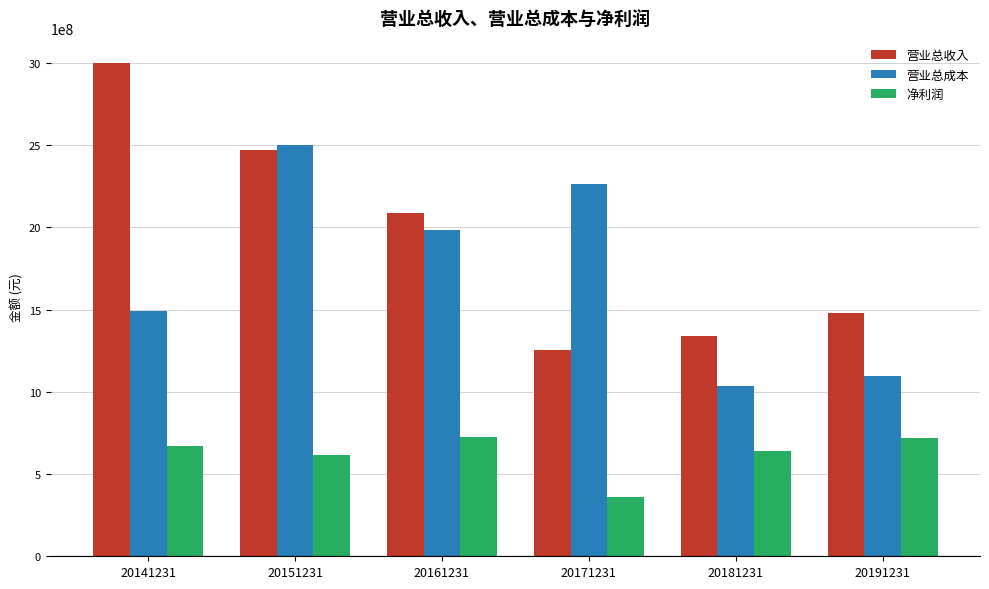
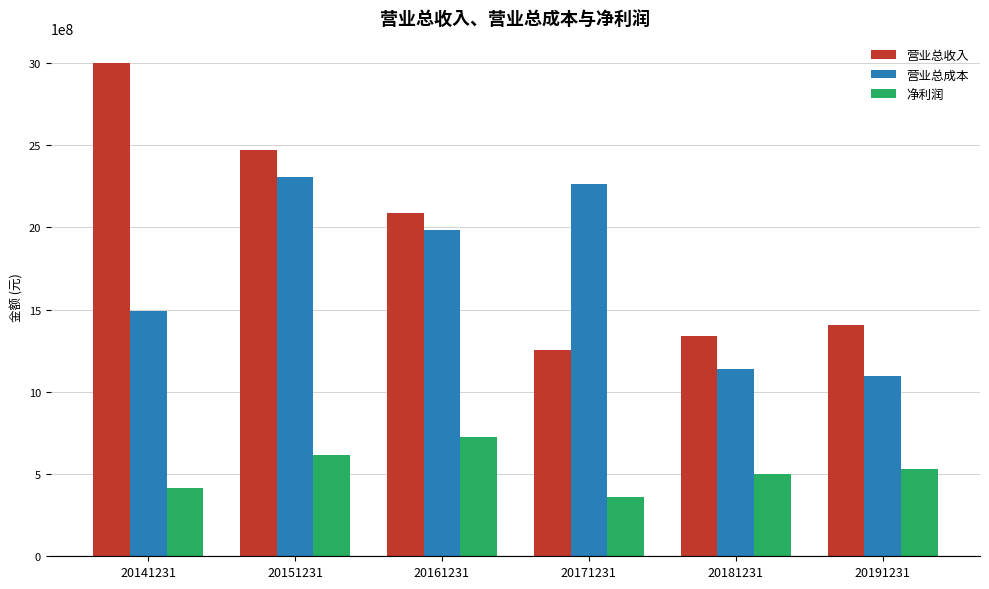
  {
    "营业总收入": {
      "20141231": 3000000000,
      "20151231": 2470000000,
      "20161231": 2090000000,
      "20171231": 1250000000,
      "20181231": 1340000000,
-     "20191231": 1480000000
+     "20191231": 1410000000
    },
    "营业总成本": {
      "20141231": 1490000000,
-     "20151231": 2500000000,
+     "20151231": 2310000000,
      "20161231": 1990000000,
      "20171231": 2270000000,
-     "20181231": 1040000000,
+     "20181231": 1140000000,
      "20191231": 1100000000
    },
    "净利润": {
-     "20141231": 670000000,
+     "20141231": 410000000,
      "20151231": 620000000,
      "20161231": 730000000,
      "20171231": 360000000,
-     "20181231": 640000000,
-     "20191231": 720000000
+     "20181231": 500000000,
+     "20191231": 530000000
    }
  }
